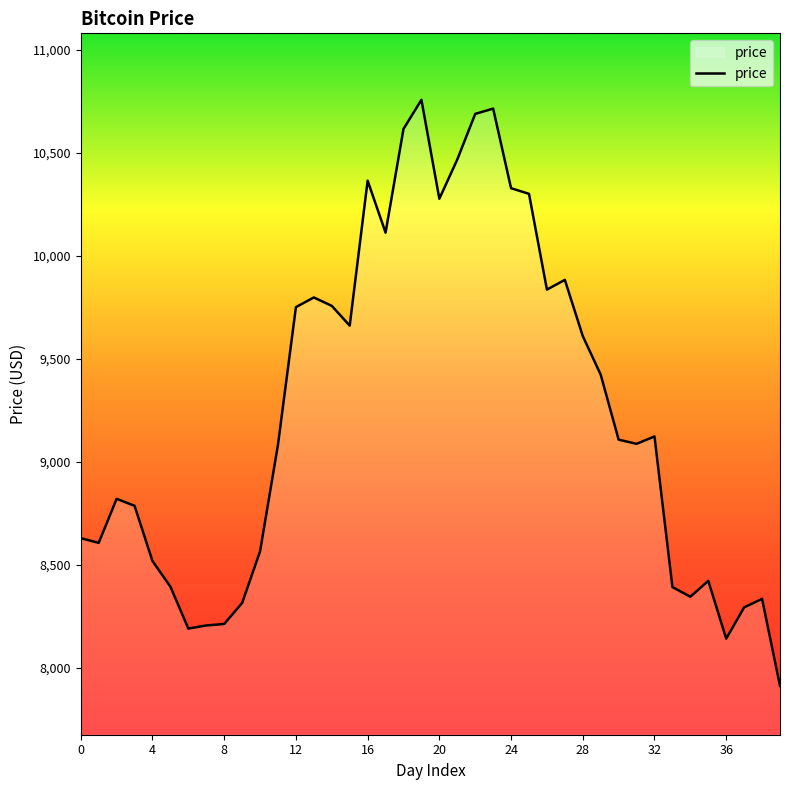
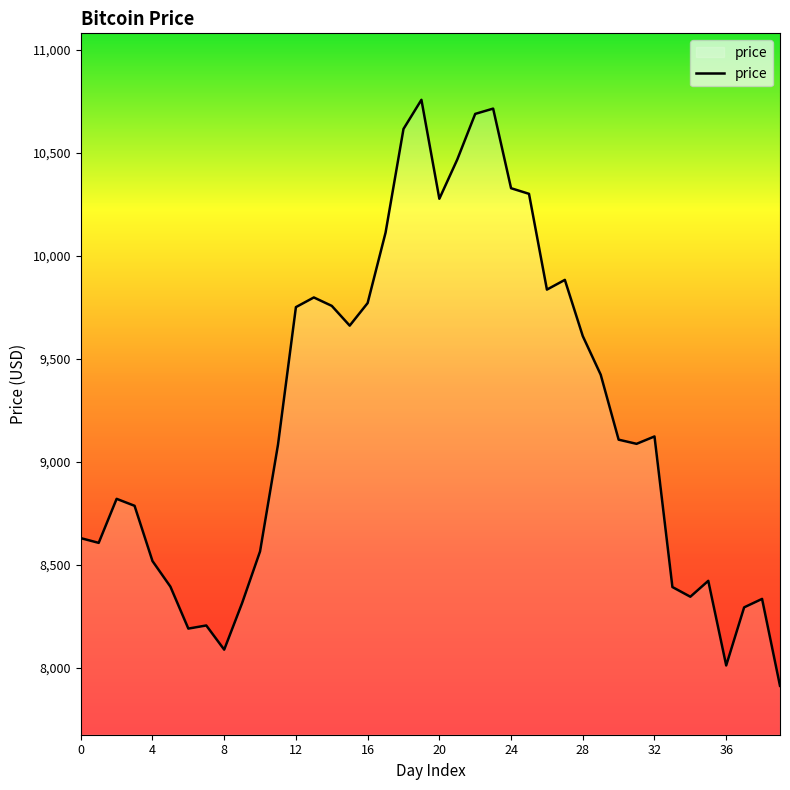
  {
    "0": "8,630",
    "4": "8,520",
-   "8": "8,210",
+   "8": "8,090",
    "12": "9,750",
-   "16": "10,370",
+   "16": "9,770",
    "20": "10,280",
    "24": "10,330",
    "28": "9,610",
    "32": "9,120",
-   "36": "8,140"
+   "36": "8,010"
  }
